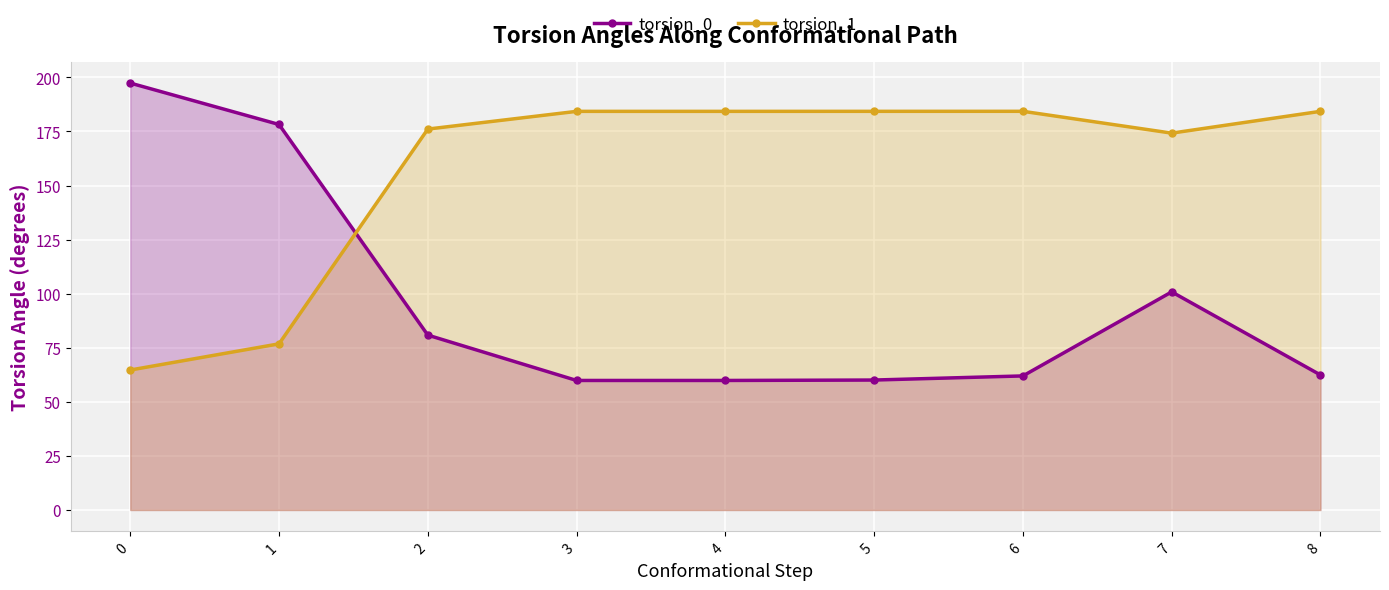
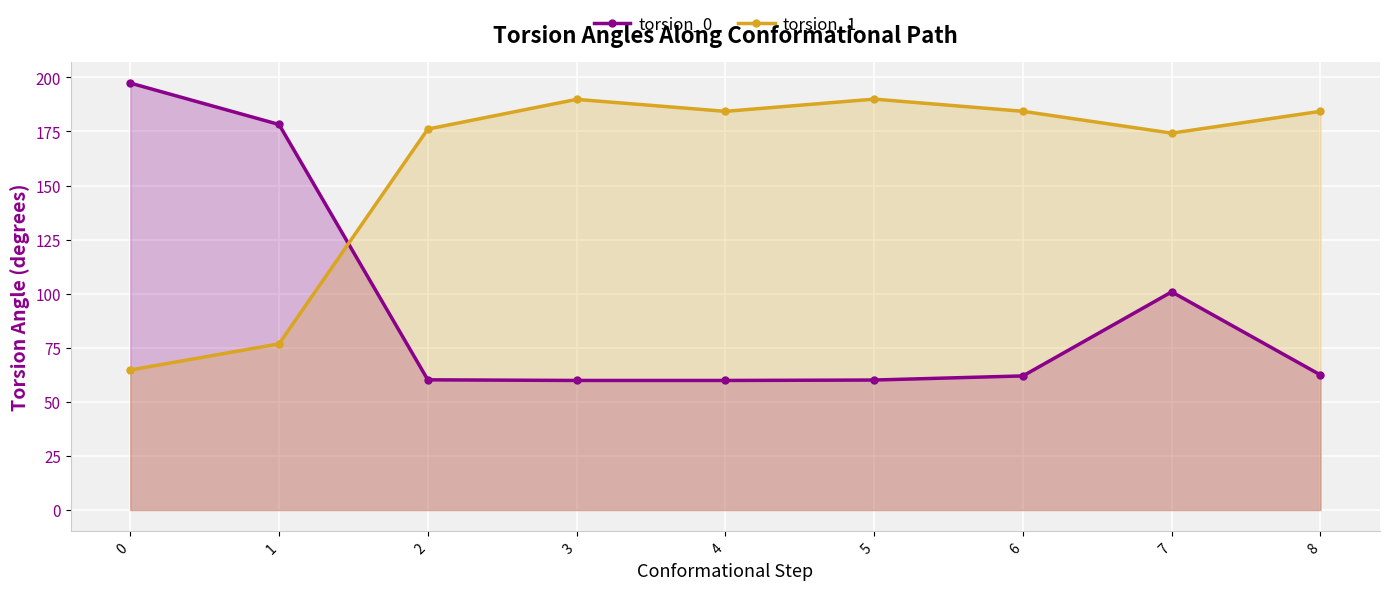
  {
    "torsion_0": {
      "0": 197,
      "1": 178,
-     "2": 81,
+     "2": 60,
      "3": 60,
      "4": 60,
      "5": 60,
      "6": 62,
      "7": 101,
      "8": 62
    },
    "torsion_1": {
      "0": 65,
      "1": 77,
      "2": 176,
-     "3": 184,
+     "3": 190,
      "4": 184,
-     "5": 184,
+     "5": 190,
      "6": 184,
      "7": 174,
      "8": 184
    }
  }
